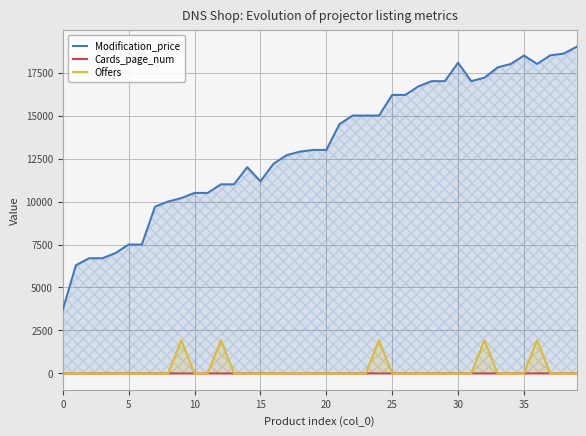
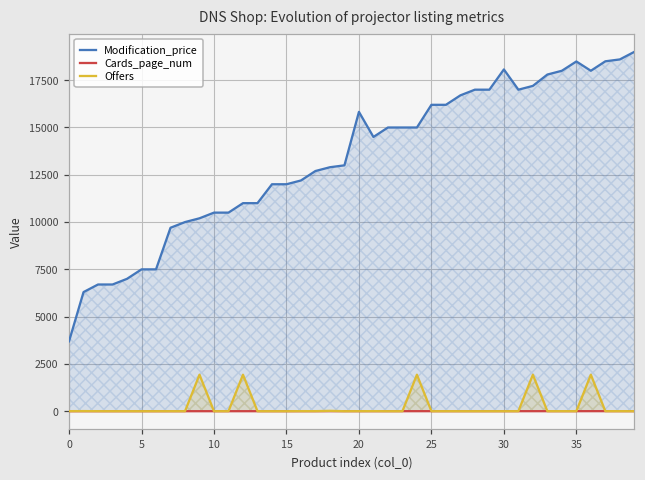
  {
    "Modification_price": {
      "0": 3700,
      "5": 7500,
      "10": 10500,
-     "15": 11200,
-     "20": 13000,
+     "15": 12000,
+     "20": 15800,
      "25": 16200,
      "30": 18100,
      "35": 18500
    }
  }
